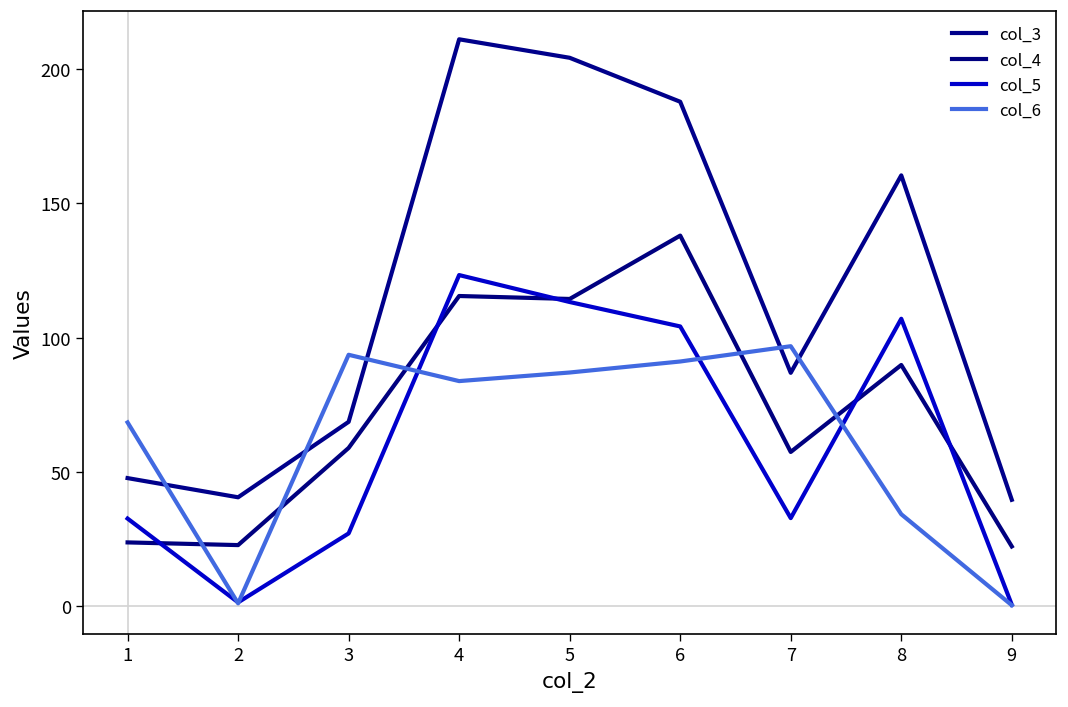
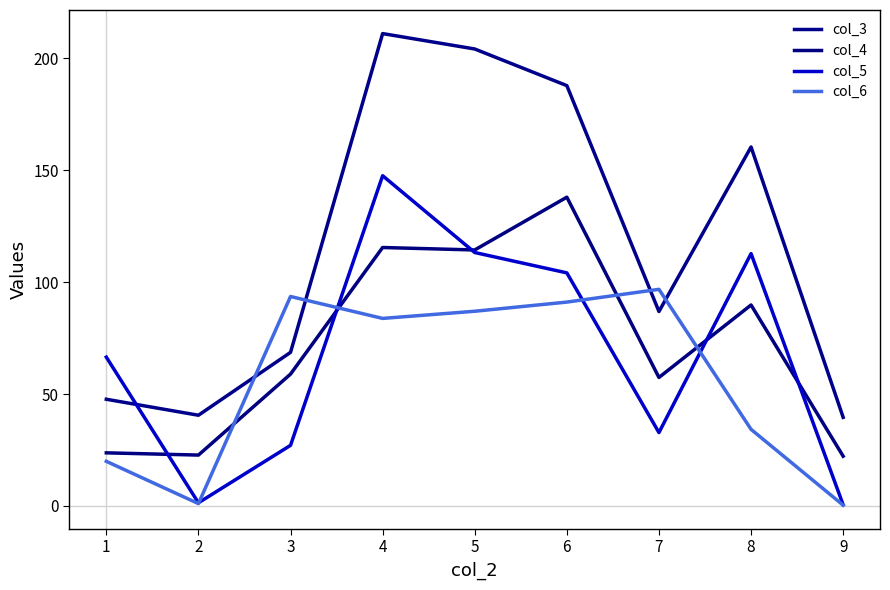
  {
    "col_5": {
-     "1": 33,
+     "1": 66,
      "3": 27,
-     "4": 123,
+     "4": 148,
      "6": 104,
      "7": 33,
-     "8": 107
+     "8": 113
    },
    "col_6": {
-     "1": 68,
+     "1": 20,
      "3": 94,
      "4": 84,
      "5": 87,
      "6": 91,
      "7": 97,
      "8": 34
    }
  }
